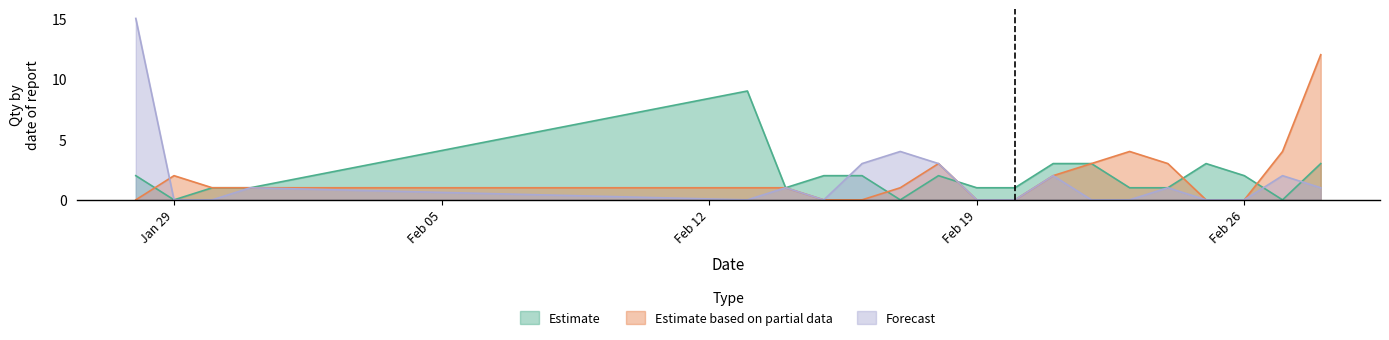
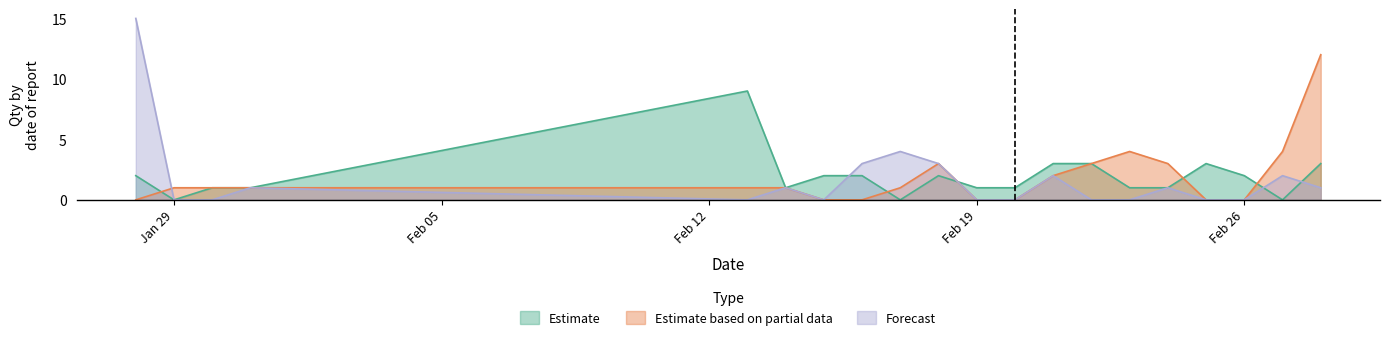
  {
    "Estimate": {
      "Feb 19": 1,
      "Feb 26": 2
    },
    "Estimate based on partial data": {
-     "Jan 29": 2
+     "Jan 29": 1
    }
  }
